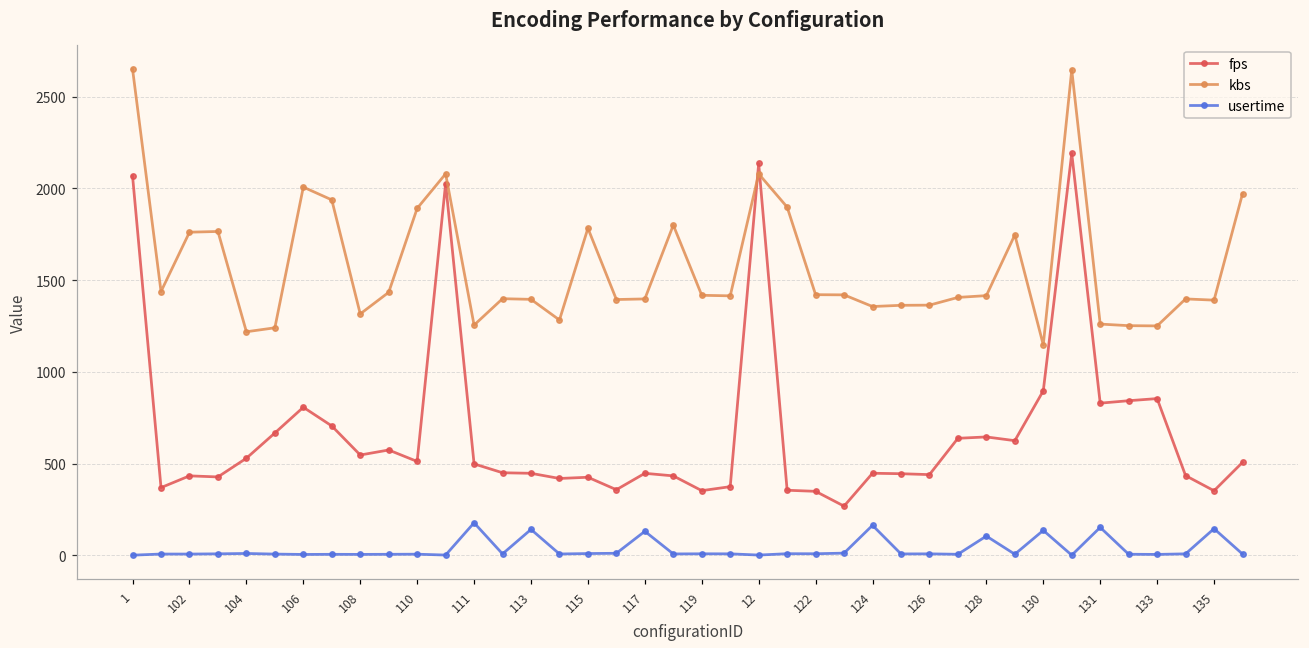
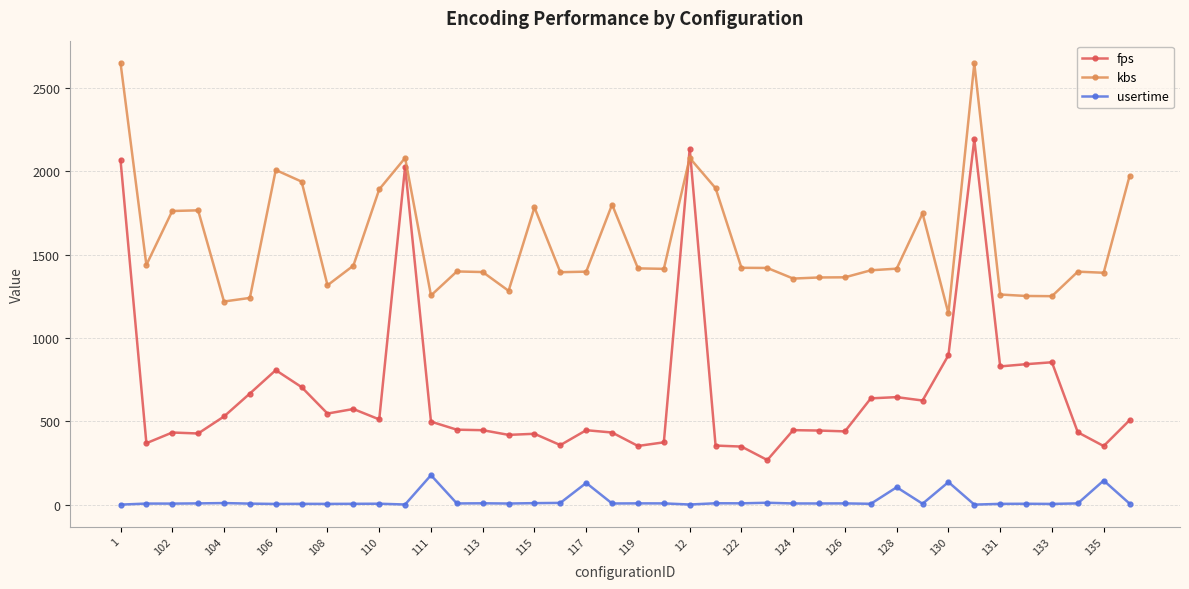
  {
    "usertime": {
      "102": 10,
      "104": 10,
      "106": 10,
      "108": 10,
      "110": 10,
      "111": 180,
-     "113": 140,
+     "113": 10,
      "115": 10,
      "117": 130,
      "119": 10,
      "12": 0,
      "122": 10,
-     "124": 160,
+     "124": 10,
      "126": 10,
      "128": 110,
      "130": 140,
-     "131": 150,
+     "131": 10,
      "133": 10,
      "135": 150
    }
  }
